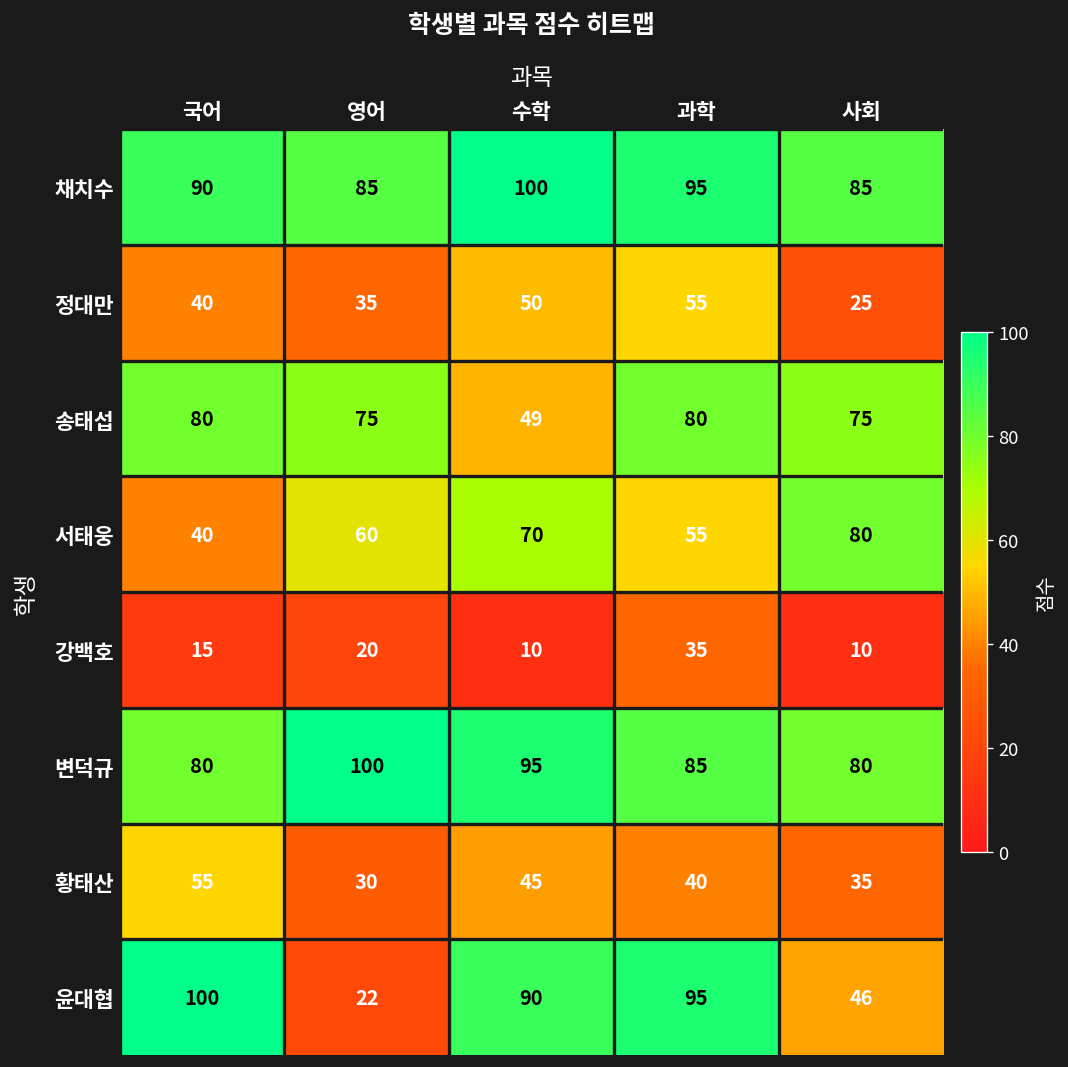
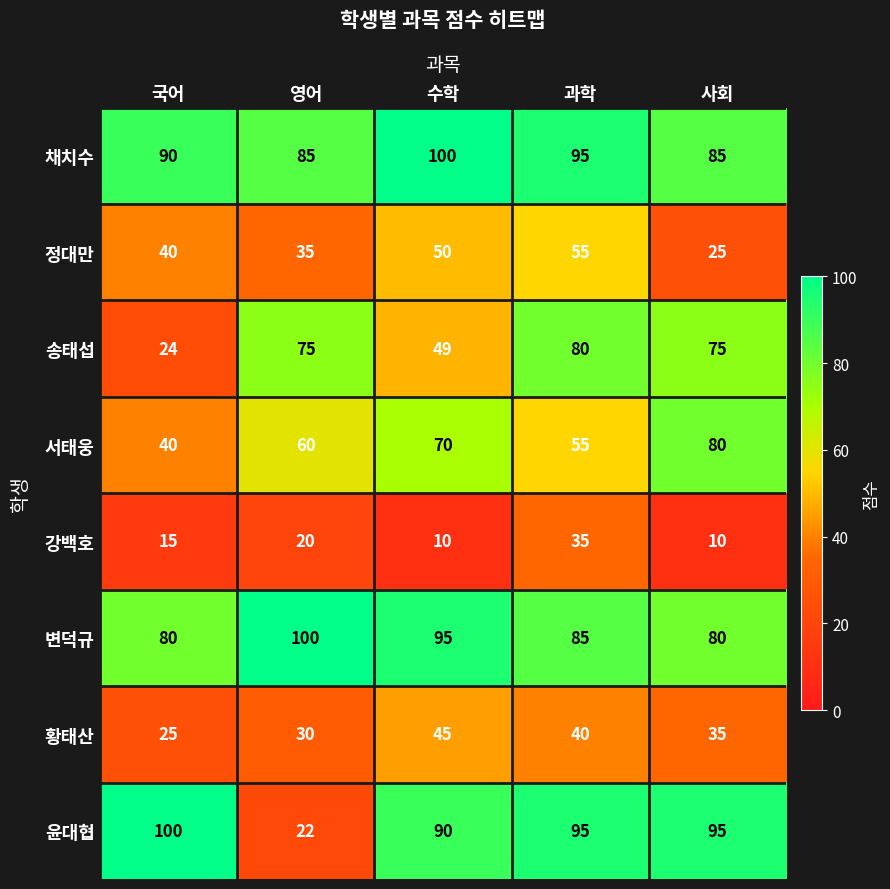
  {
    "채치수": {
      "국어": 90,
      "영어": 85,
      "수학": 100,
      "과학": 95,
      "사회": 85
    },
    "정대만": {
      "국어": 40,
      "영어": 35,
      "수학": 50,
      "과학": 55,
      "사회": 25
    },
    "송태섭": {
-     "국어": 80,
+     "국어": 24,
      "영어": 75,
      "수학": 49,
      "과학": 80,
      "사회": 75
    },
    "서태웅": {
      "국어": 40,
      "영어": 60,
      "수학": 70,
      "과학": 55,
      "사회": 80
    },
    "강백호": {
      "국어": 15,
      "영어": 20,
      "수학": 10,
      "과학": 35,
      "사회": 10
    },
    "변덕규": {
      "국어": 80,
      "영어": 100,
      "수학": 95,
      "과학": 85,
      "사회": 80
    },
    "황태산": {
-     "국어": 55,
+     "국어": 25,
      "영어": 30,
      "수학": 45,
      "과학": 40,
      "사회": 35
    },
    "윤대협": {
      "국어": 100,
      "영어": 22,
      "수학": 90,
      "과학": 95,
-     "사회": 46
+     "사회": 95
    }
  }
